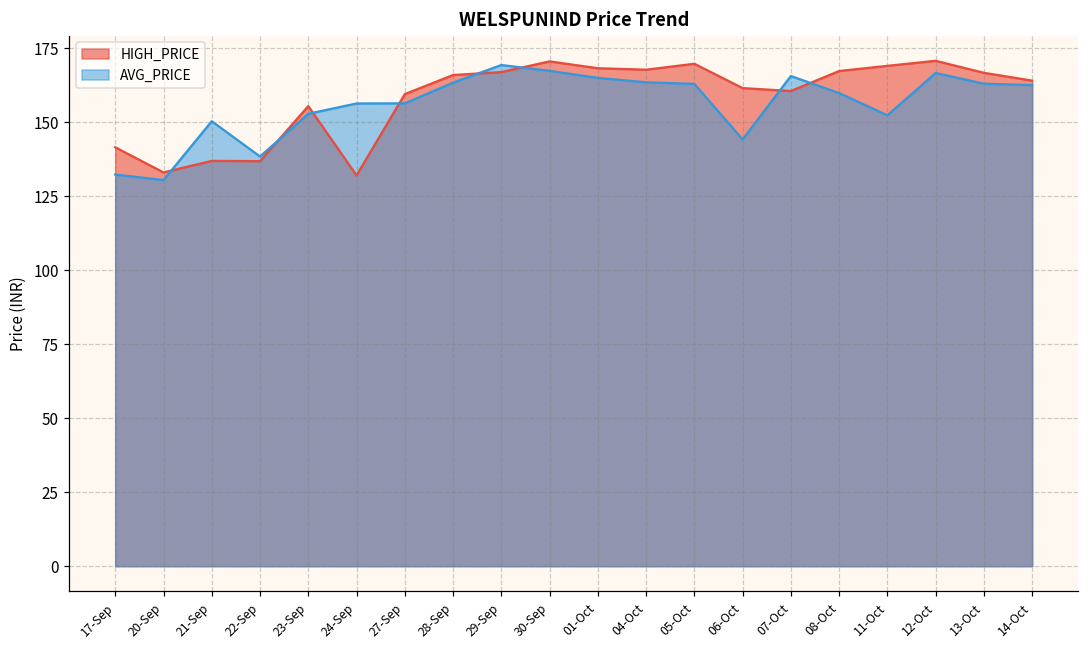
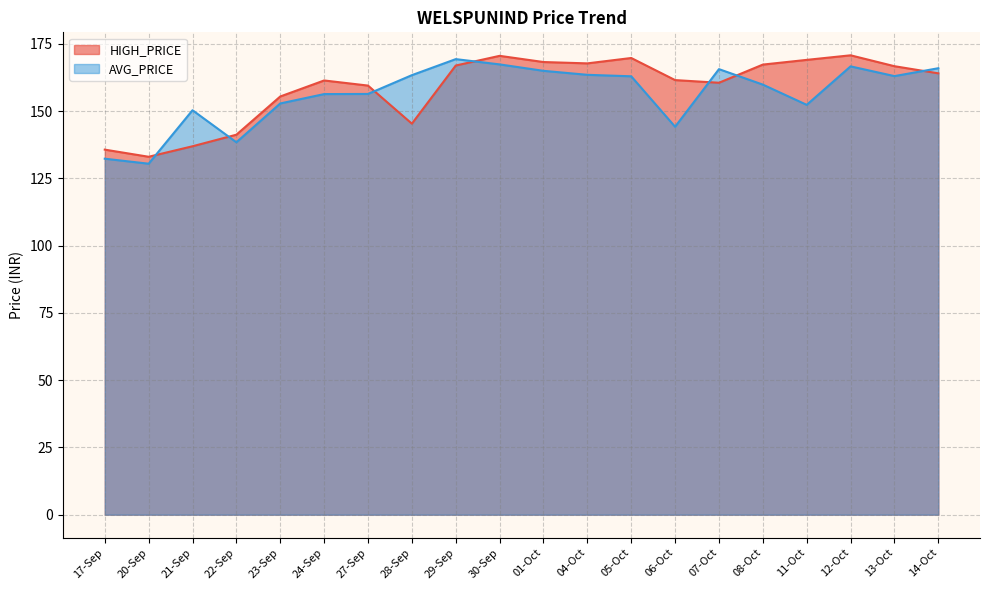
  {
    "HIGH_PRICE": {
-     "17-Sep": 141,
+     "17-Sep": 136,
      "20-Sep": 133,
      "21-Sep": 137,
-     "22-Sep": 137,
+     "22-Sep": 141,
      "23-Sep": 155,
-     "24-Sep": 132,
+     "24-Sep": 161,
      "27-Sep": 159,
-     "28-Sep": 166,
+     "28-Sep": 145,
      "29-Sep": 167,
      "30-Sep": 171,
      "01-Oct": 168,
      "04-Oct": 168,
      "05-Oct": 170,
      "06-Oct": 161,
      "07-Oct": 161,
      "08-Oct": 167,
      "11-Oct": 169,
      "12-Oct": 171,
      "13-Oct": 167,
      "14-Oct": 164
    },
    "AVG_PRICE": {
      "17-Sep": 132,
      "20-Sep": 130,
      "21-Sep": 150,
      "22-Sep": 138,
      "23-Sep": 153,
      "24-Sep": 156,
      "27-Sep": 156,
      "28-Sep": 163,
      "29-Sep": 169,
      "30-Sep": 167,
      "01-Oct": 165,
      "04-Oct": 163,
      "05-Oct": 163,
      "06-Oct": 144,
      "07-Oct": 166,
      "08-Oct": 160,
      "11-Oct": 152,
      "12-Oct": 167,
      "13-Oct": 163,
-     "14-Oct": 163
+     "14-Oct": 166
    }
  }
